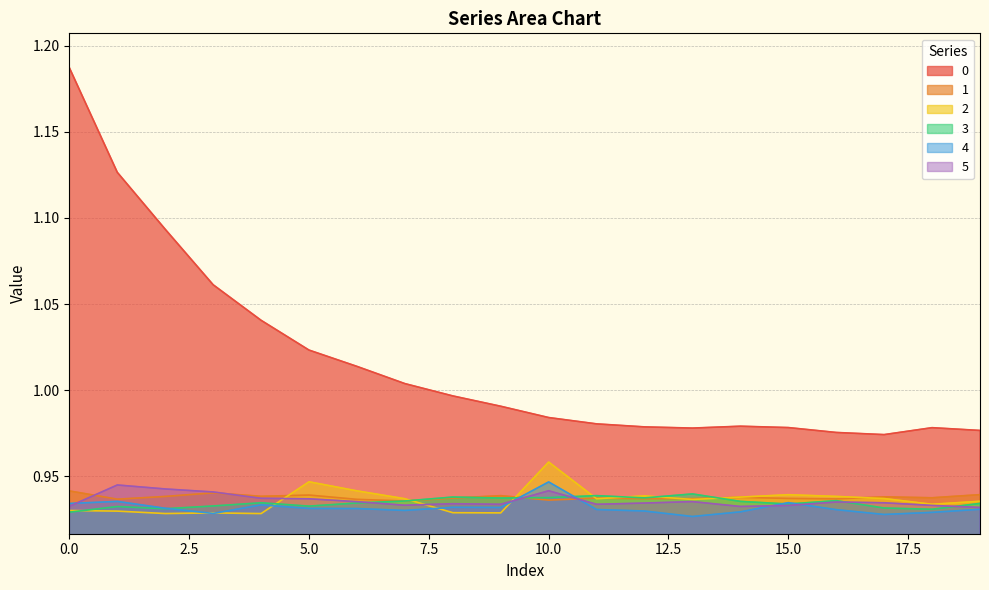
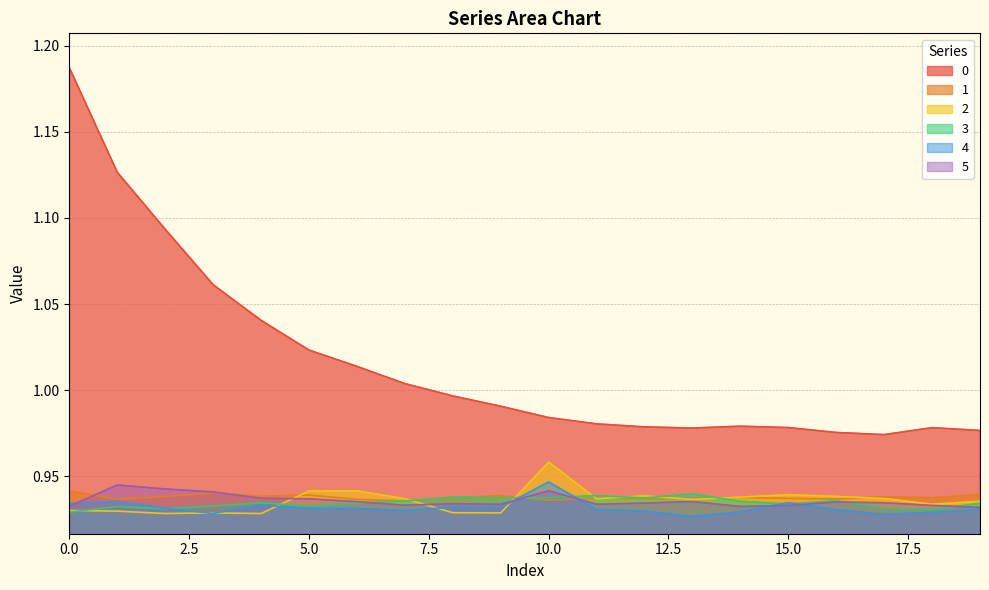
  {
    "2": {
-     "5.0": 0.947,
+     "5.0": 0.942,
      "10.0": 0.958,
      "15.0": 0.939
    },
    "4": {
      "0.0": 0.934,
      "10.0": 0.947
    },
    "5": {
      "0.0": 0.933,
      "5.0": 0.937,
      "10.0": 0.942
    }
  }
